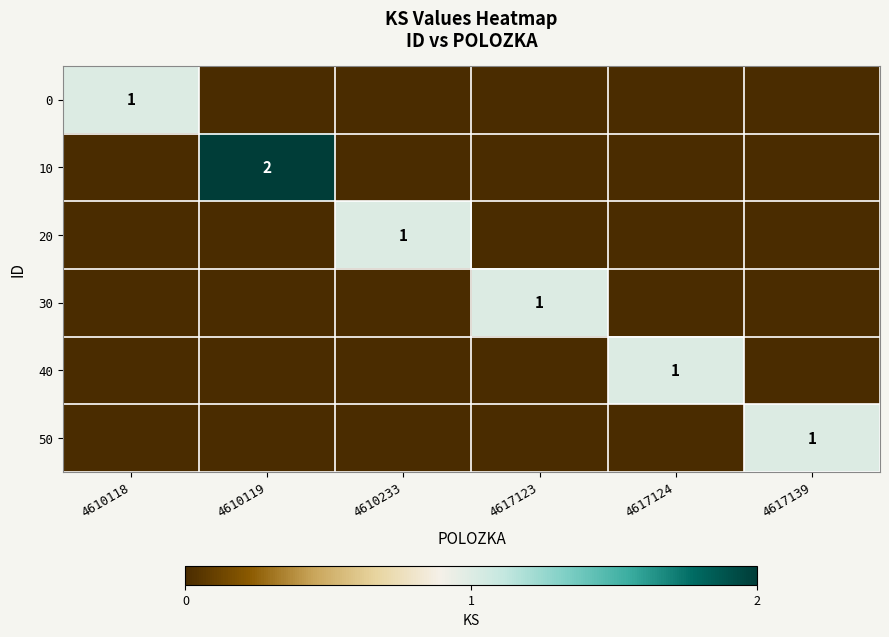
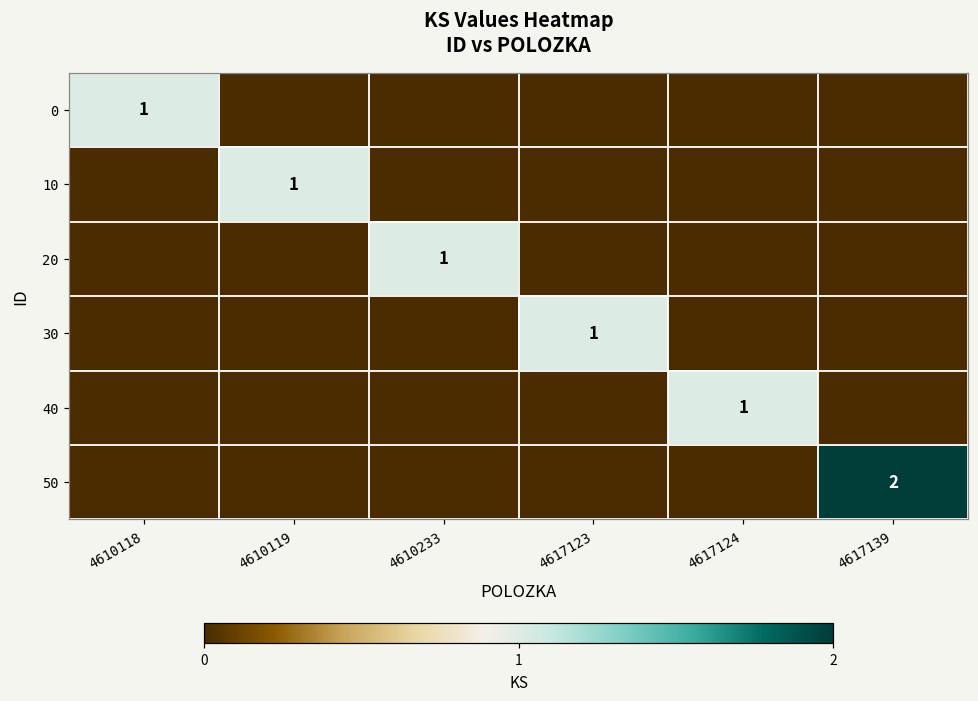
  {
    "0": {
      "4610118": 1
    },
    "10": {
-     "4610119": 2
+     "4610119": 1
    },
    "20": {
      "4610233": 1
    },
    "30": {
      "4617123": 1
    },
    "40": {
      "4617124": 1
    },
    "50": {
-     "4617139": 1
+     "4617139": 2
    }
  }
